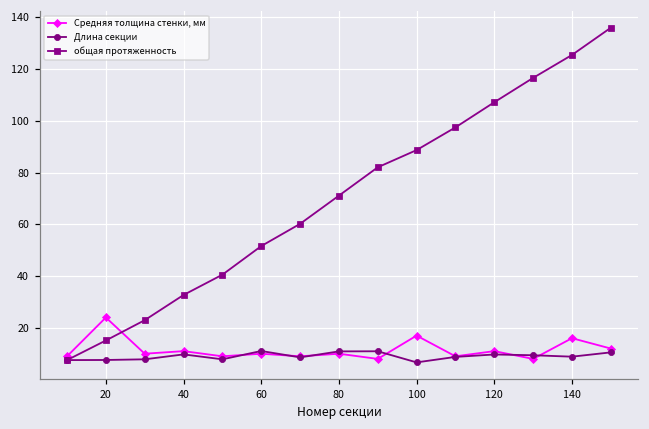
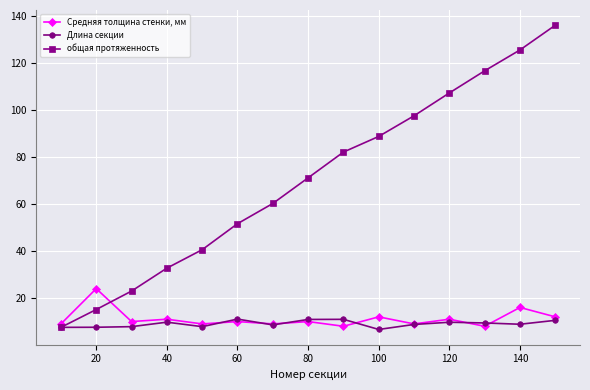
  {
    "Средняя толщина стенки, мм": {
      "20": 24,
      "40": 11,
-     "100": 17,
+     "100": 12,
      "120": 11,
      "140": 16
    }
  }
